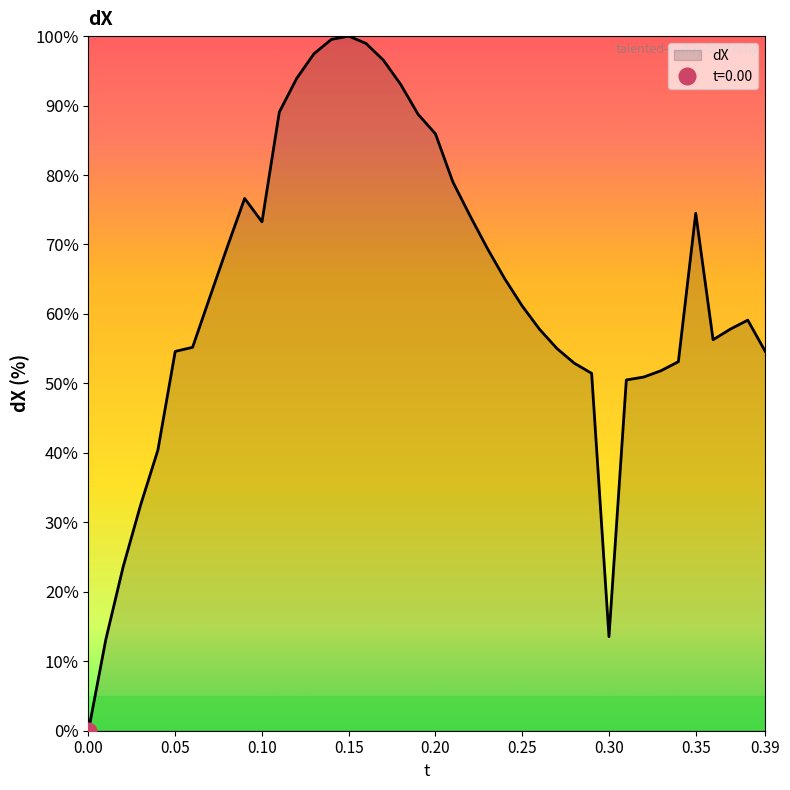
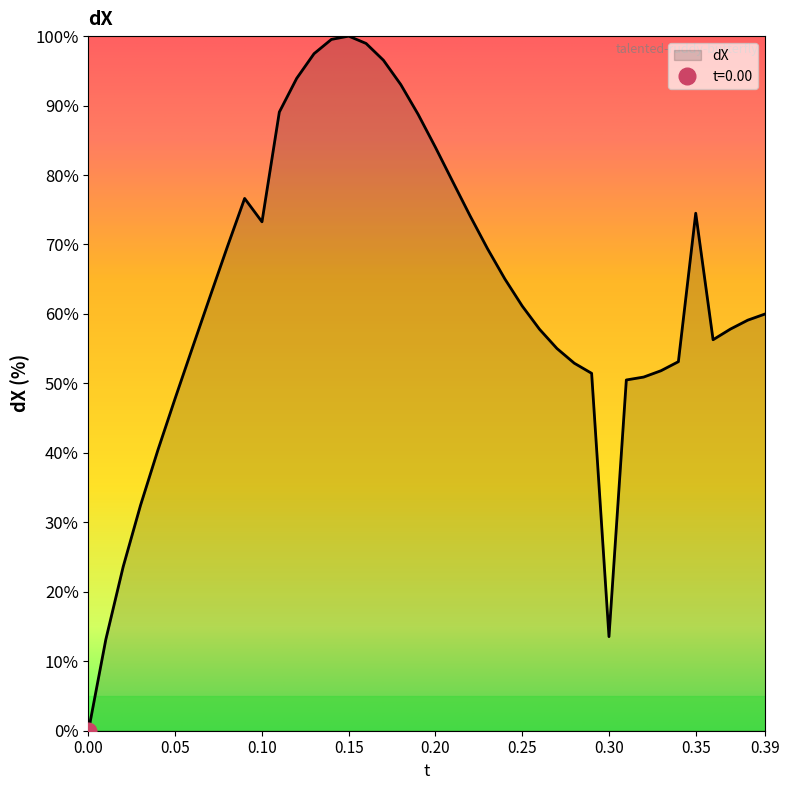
  {
    "dX": {
-     "0.05": "55%",
+     "0.05": "48%",
      "0.10": "73%",
      "0.15": "100%",
-     "0.20": "86%",
+     "0.20": "84%",
      "0.25": "61%",
      "0.30": "14%",
      "0.35": "75%",
-     "0.39": "55%"
+     "0.39": "60%"
    }
  }
